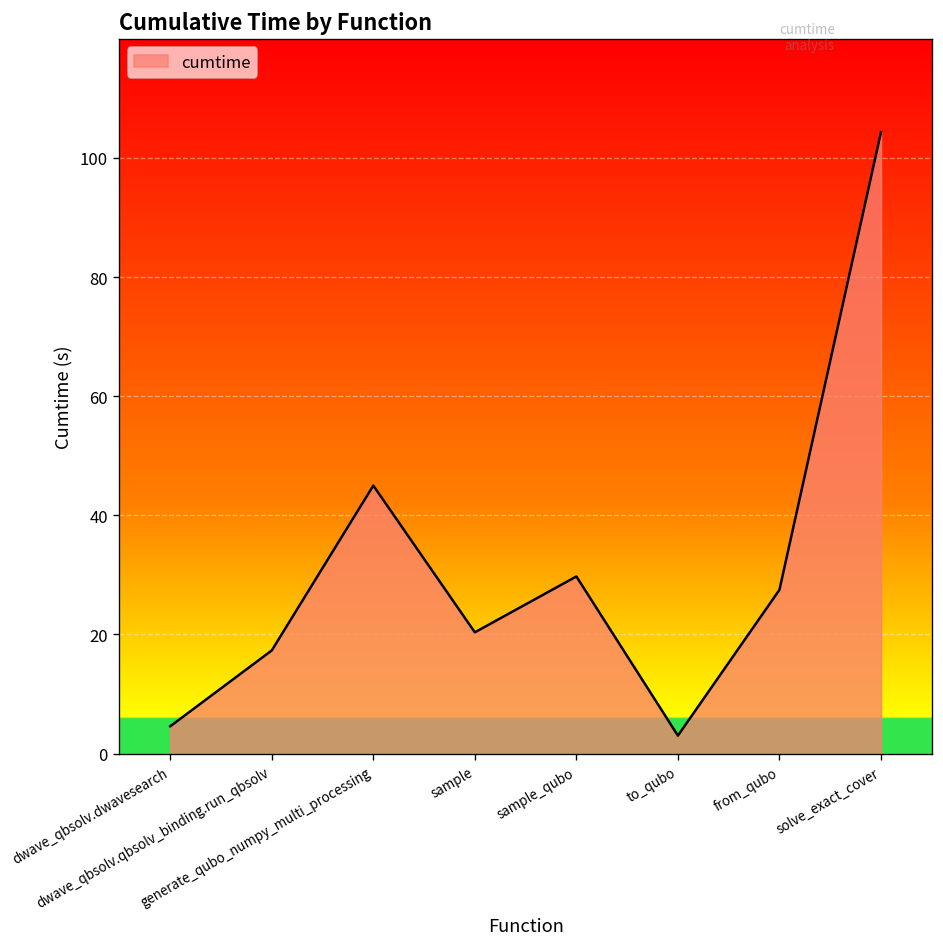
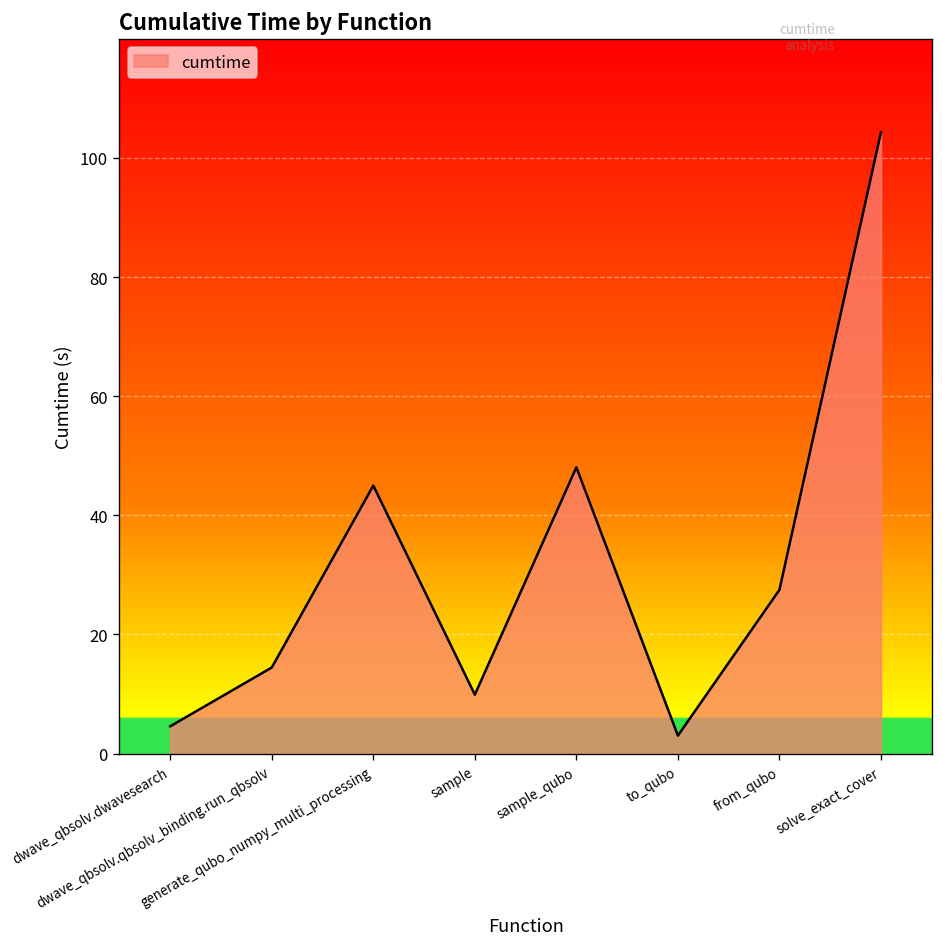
  {
    "dwave_qbsolv.dwavesearch": 5,
-   "dwave_qbsolv.qbsolv_binding.run_qbsolv": 17,
+   "dwave_qbsolv.qbsolv_binding.run_qbsolv": 14,
    "generate_qubo_numpy_multi_processing": 45,
-   "sample": 20,
-   "sample_qubo": 30,
+   "sample": 10,
+   "sample_qubo": 48,
    "to_qubo": 3,
    "from_qubo": 27,
    "solve_exact_cover": 104
  }
